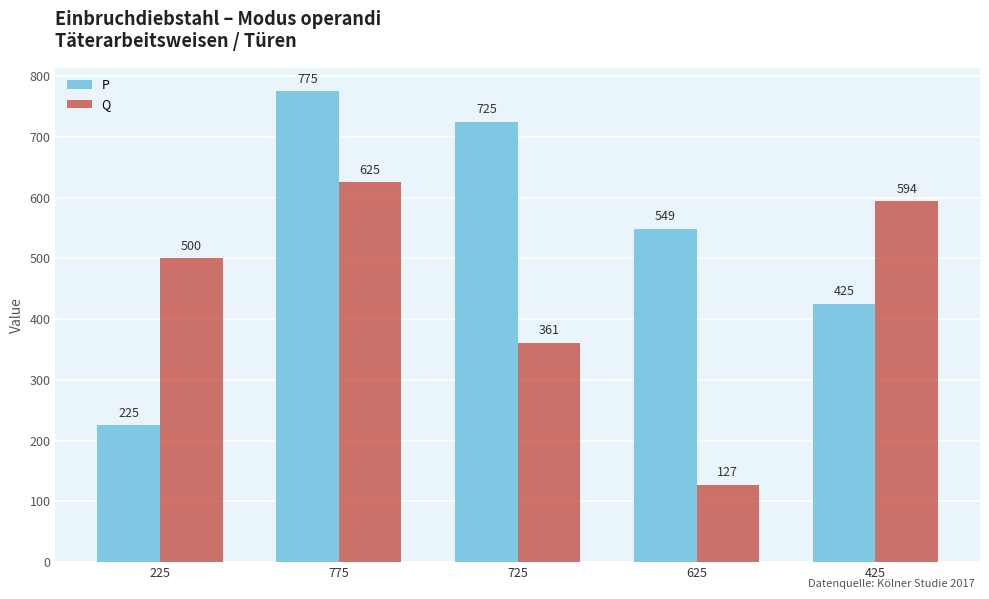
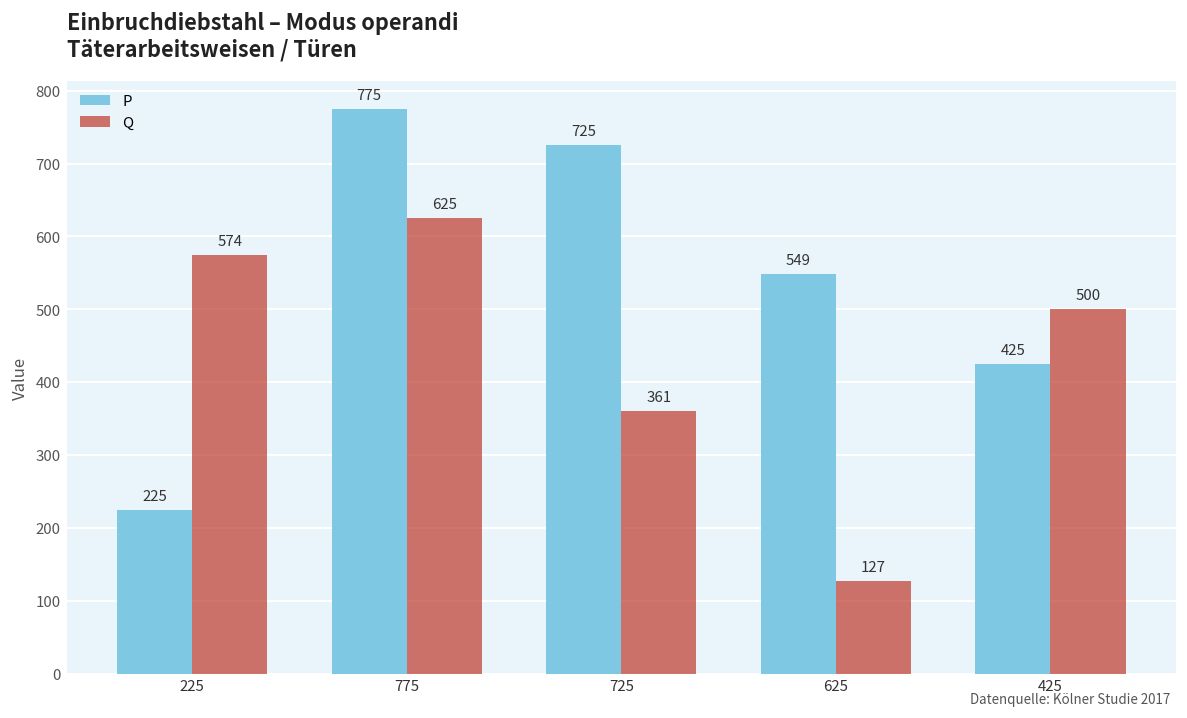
  {
    "P": {
      "225": 225,
      "775": 775,
      "725": 725,
      "625": 549,
      "425": 425
    },
    "Q": {
-     "225": 500,
+     "225": 574,
      "775": 625,
      "725": 361,
      "625": 127,
-     "425": 594
+     "425": 500
    }
  }
